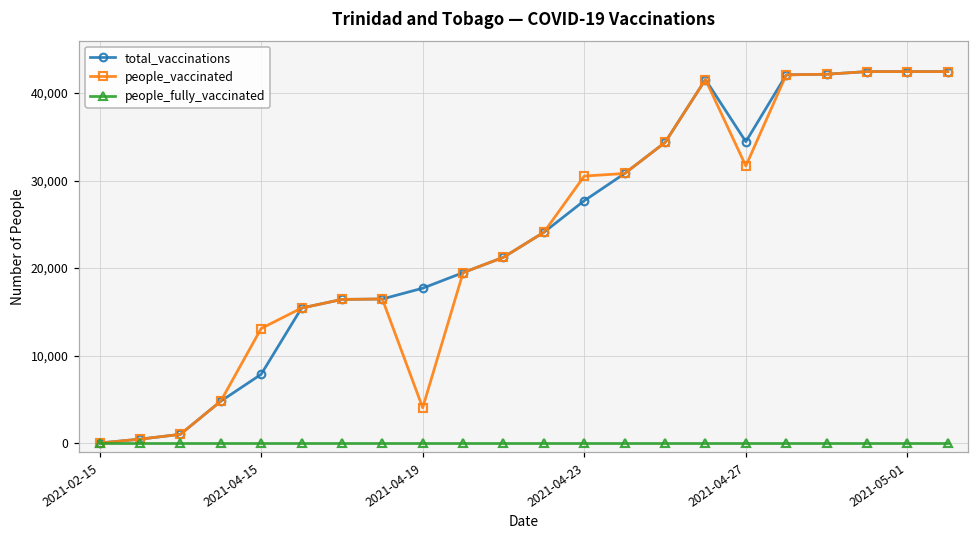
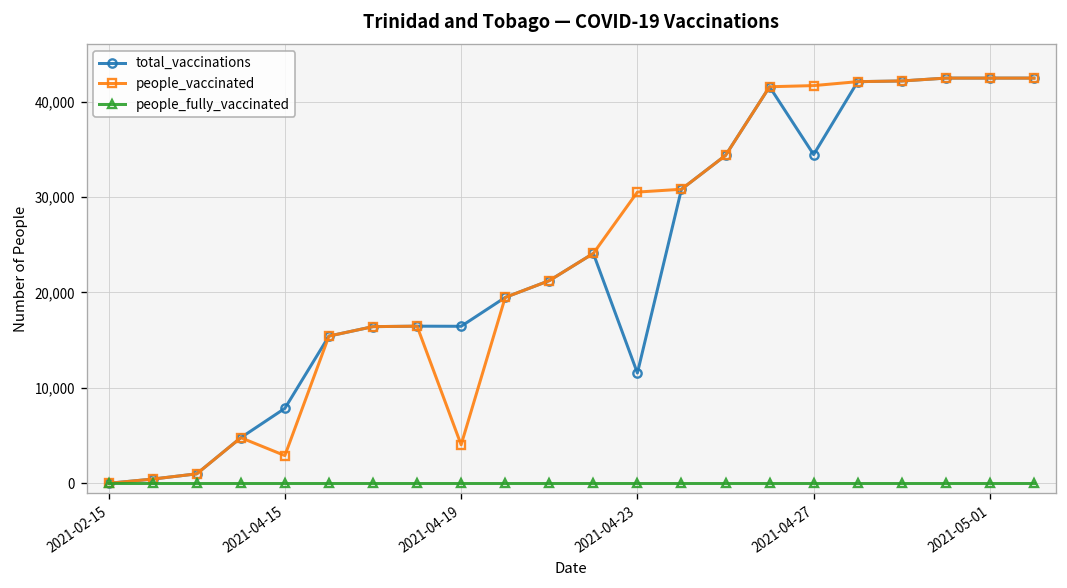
  {
    "total_vaccinations": {
      "2021-04-15": "8,000",
-     "2021-04-19": "18,000",
-     "2021-04-23": "28,000",
+     "2021-04-19": "16,000",
+     "2021-04-23": "12,000",
      "2021-04-27": "34,000"
    },
    "people_vaccinated": {
-     "2021-04-15": "13,000",
+     "2021-04-15": "3,000",
      "2021-04-19": "4,000",
      "2021-04-23": "31,000",
-     "2021-04-27": "32,000"
+     "2021-04-27": "42,000"
    },
    "people_fully_vaccinated": {
      "2021-04-15": "0",
      "2021-04-19": "0",
      "2021-04-23": "0",
      "2021-04-27": "0",
      "2021-05-01": "0"
    }
  }
